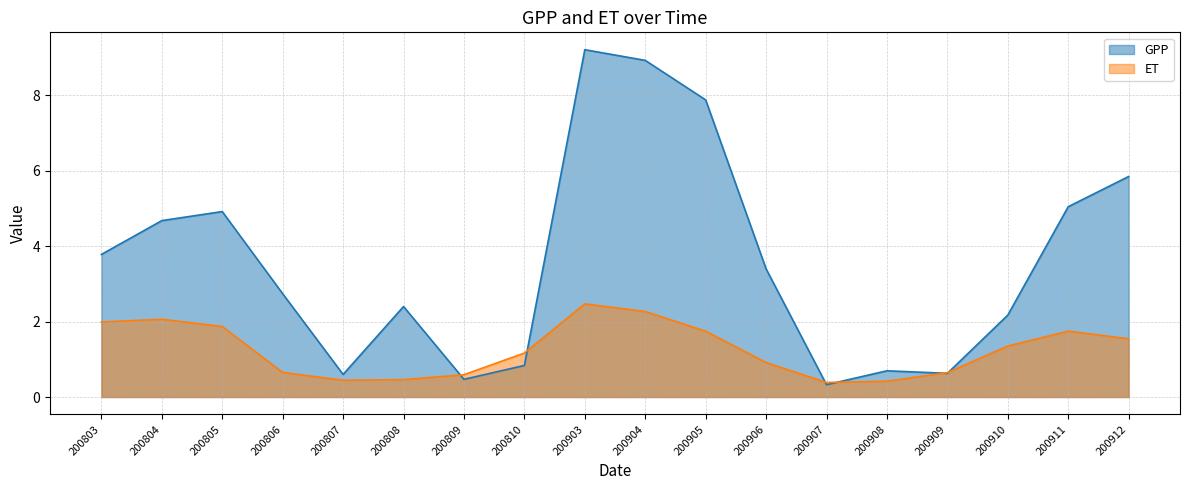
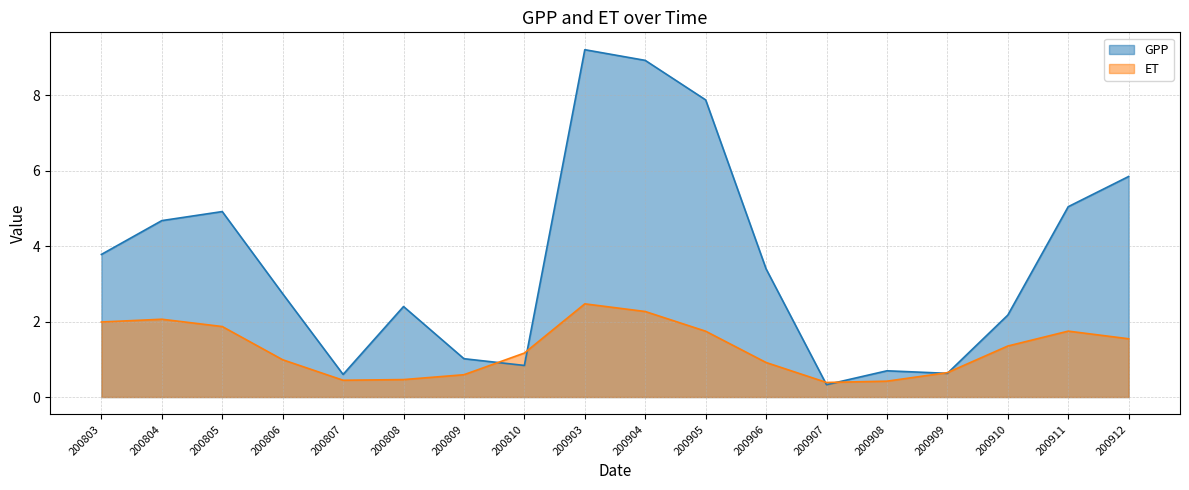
  {
    "GPP": {
      "200803": 3.8,
      "200804": 4.7,
      "200805": 4.9,
      "200806": 2.7,
      "200807": 0.6,
      "200808": 2.4,
-     "200809": 0.5,
+     "200809": 1.0,
      "200810": 0.8,
      "200903": 9.2,
      "200904": 8.9,
      "200905": 7.9,
      "200906": 3.4,
      "200908": 0.7,
      "200910": 2.2,
      "200911": 5.0,
      "200912": 5.8
    },
    "ET": {
      "200803": 2.0,
      "200804": 2.1,
      "200805": 1.9,
-     "200806": 0.7,
+     "200806": 1.0,
      "200807": 0.4,
      "200808": 0.5,
      "200809": 0.6,
      "200810": 1.2,
      "200903": 2.5,
      "200904": 2.3,
      "200905": 1.7,
      "200906": 0.9,
      "200908": 0.4,
      "200910": 1.4,
      "200911": 1.7,
      "200912": 1.5
    }
  }
